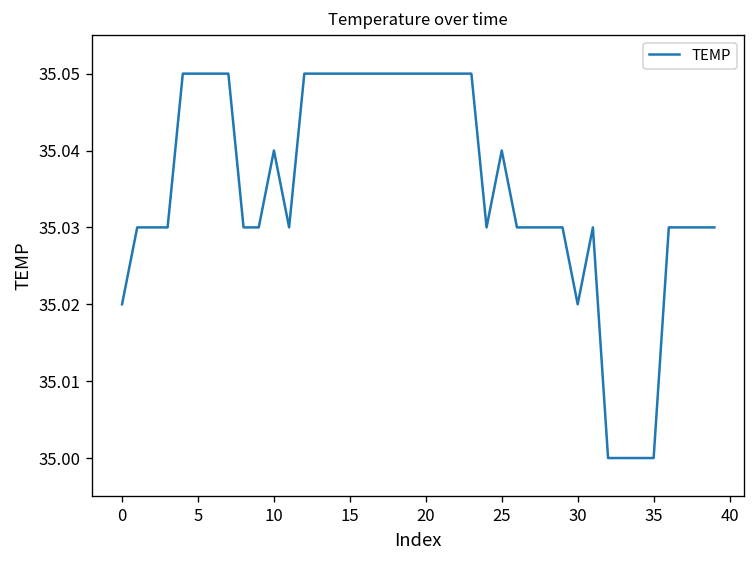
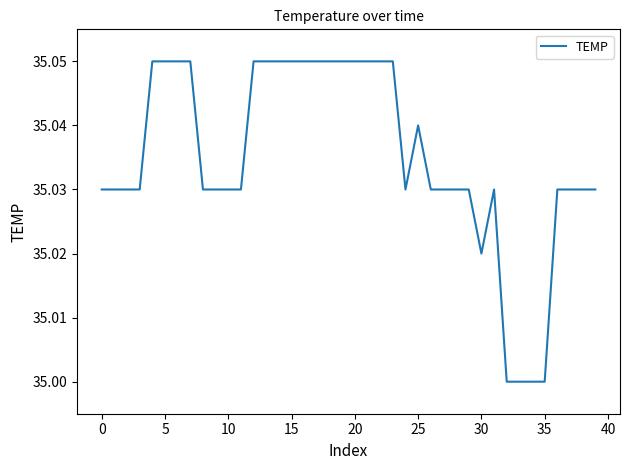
  {
-   "0": 35.02,
+   "0": 35.03,
    "5": 35.05,
-   "10": 35.04,
+   "10": 35.03,
    "15": 35.05,
    "20": 35.05,
    "25": 35.04,
    "30": 35.02,
    "35": 35.00
  }
